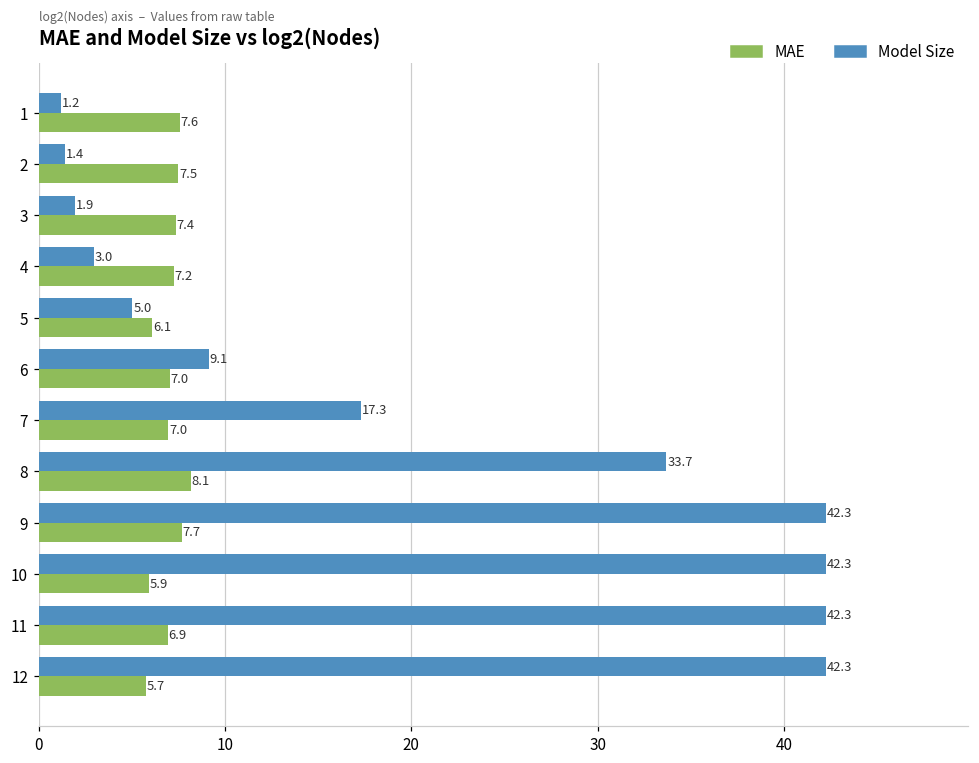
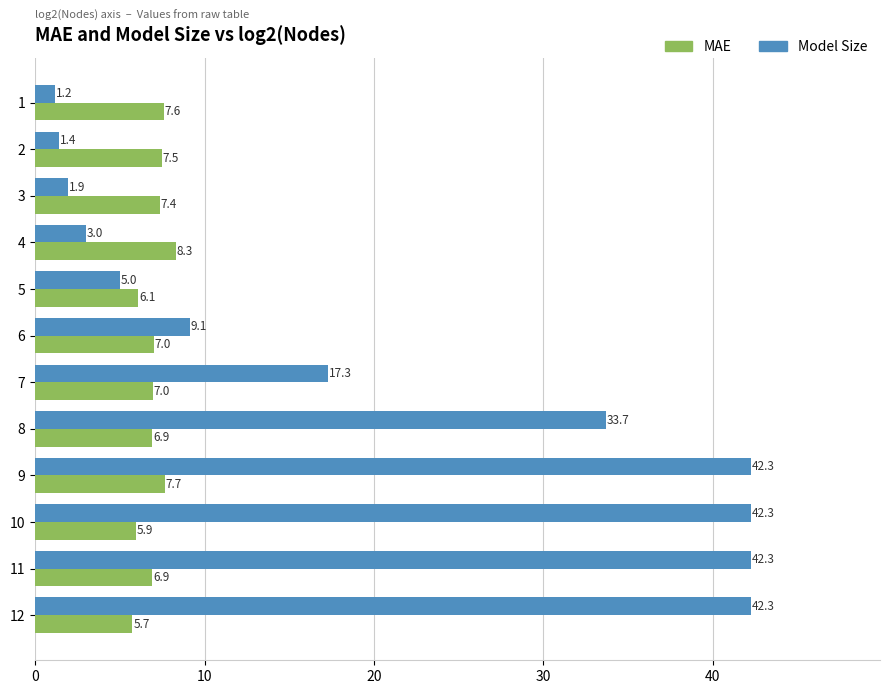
  {
    "MAE": {
      "1": 7.6,
      "2": 7.5,
      "3": 7.4,
-     "4": 7.2,
+     "4": 8.3,
      "5": 6.1,
      "6": 7.0,
      "7": 7.0,
-     "8": 8.1,
+     "8": 6.9,
      "9": 7.7,
      "10": 5.9,
      "11": 6.9,
      "12": 5.7
    },
    "Model Size": {
      "1": 1.2,
      "2": 1.4,
      "3": 1.9,
      "4": 3.0,
      "5": 5.0,
      "6": 9.1,
      "7": 17.3,
      "8": 33.7,
      "9": 42.3,
      "10": 42.3,
      "11": 42.3,
      "12": 42.3
    }
  }
